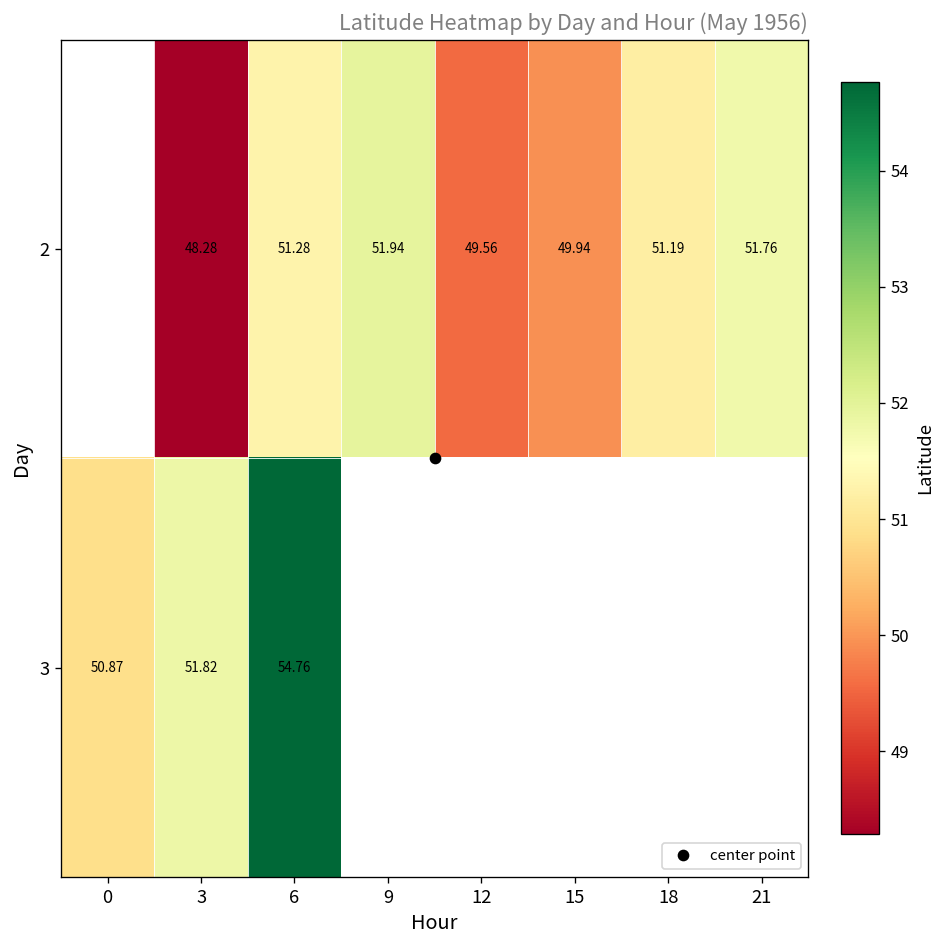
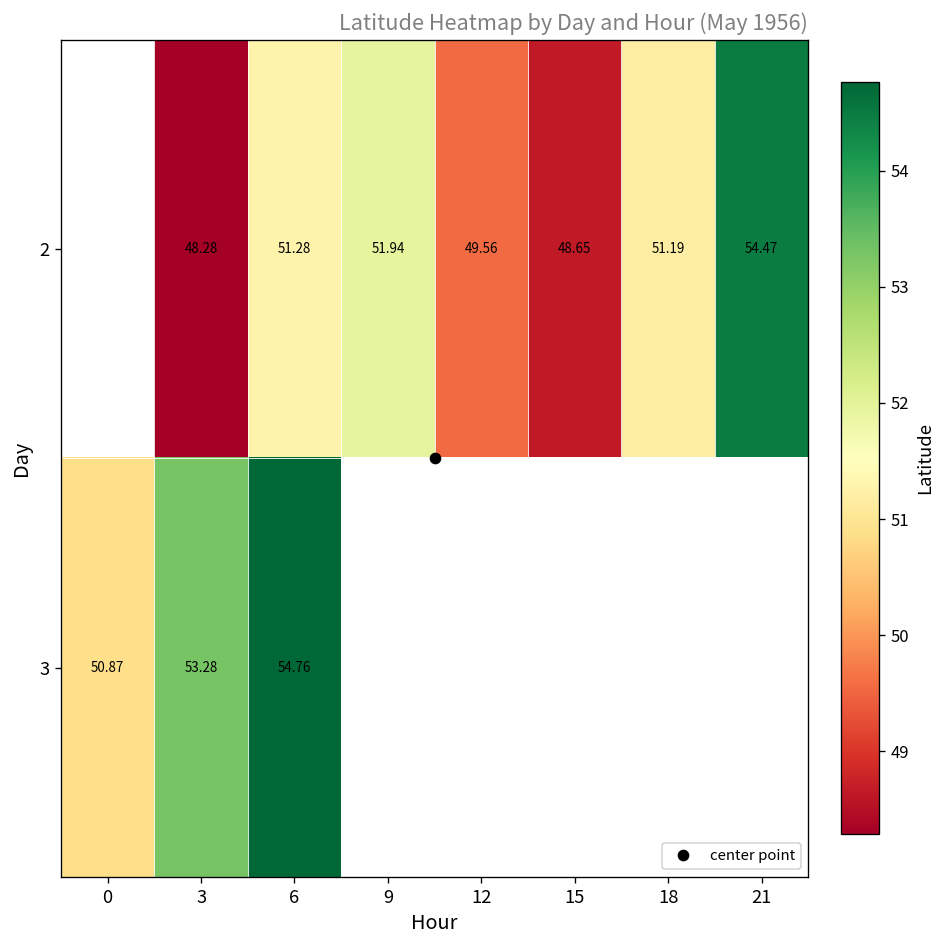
  {
    "2": {
      "3": 48.28,
      "6": 51.28,
      "9": 51.94,
      "12": 49.56,
-     "15": 49.94,
+     "15": 48.65,
      "18": 51.19,
-     "21": 51.76
+     "21": 54.47
    },
    "3": {
      "0": 50.87,
-     "3": 51.82,
+     "3": 53.28,
      "6": 54.76
    }
  }
